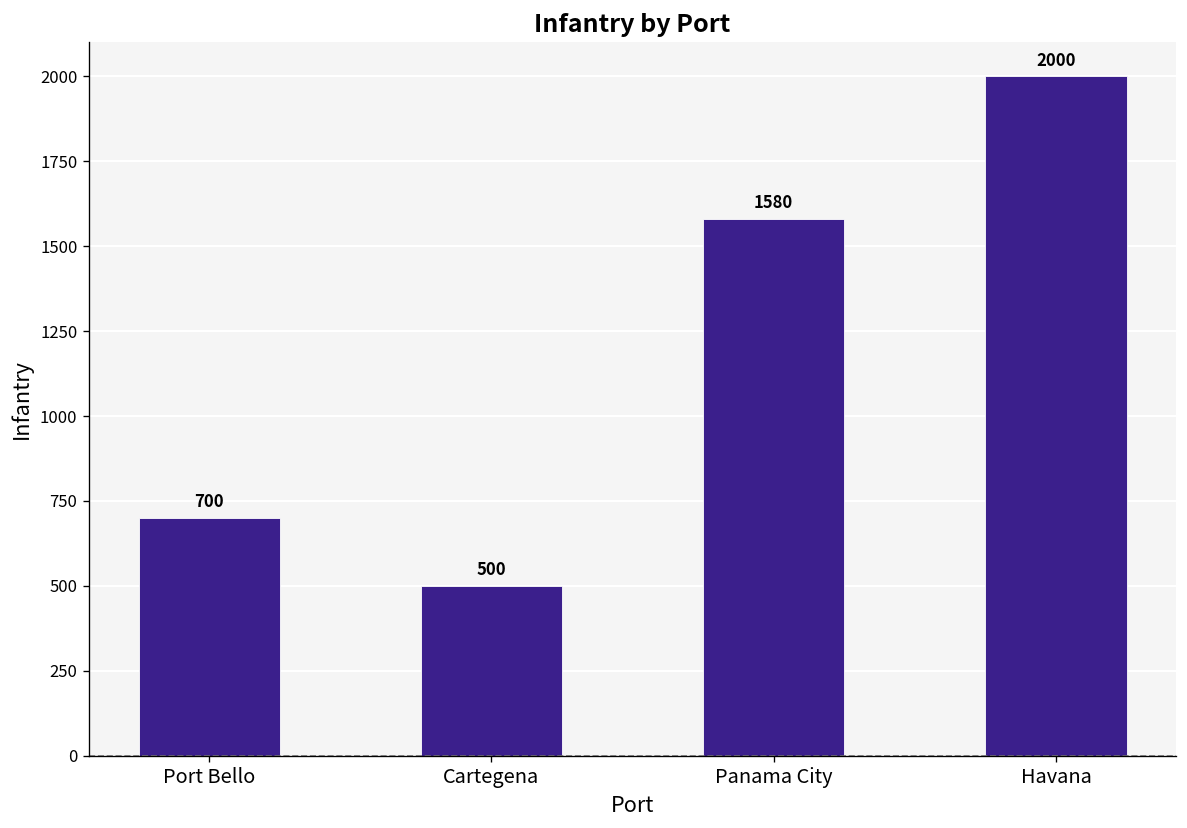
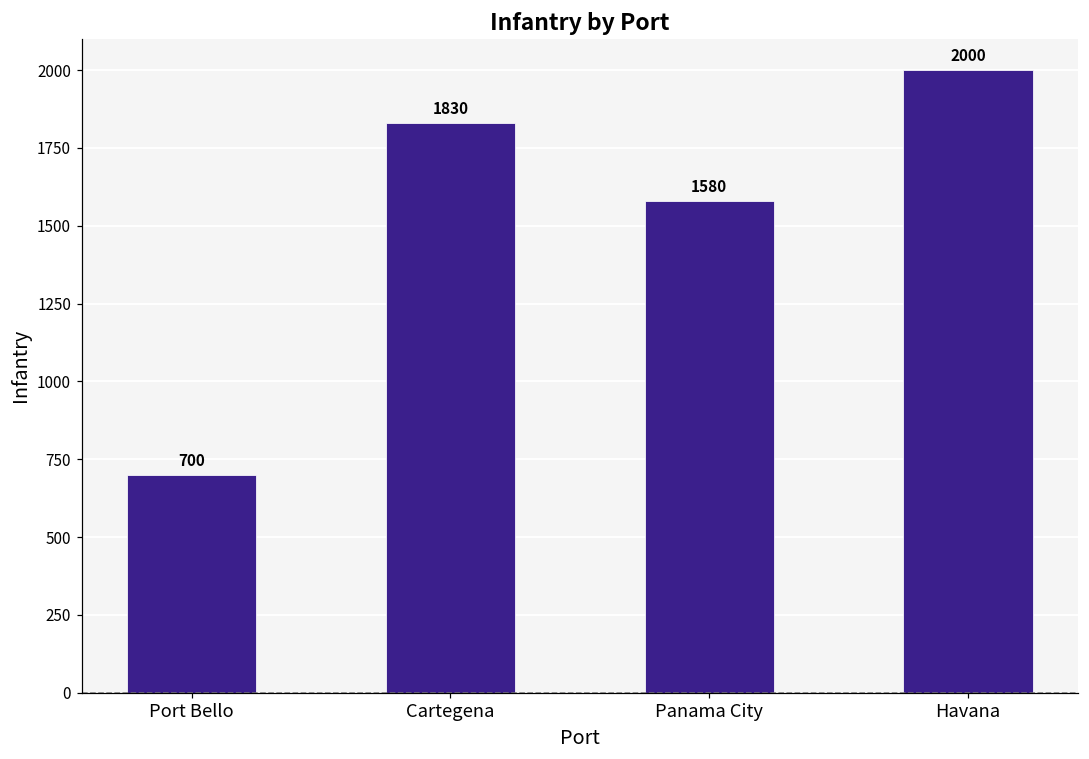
  {
    "Port Bello": 700,
-   "Cartegena": 500,
+   "Cartegena": 1830,
    "Panama City": 1580,
    "Havana": 2000
  }
